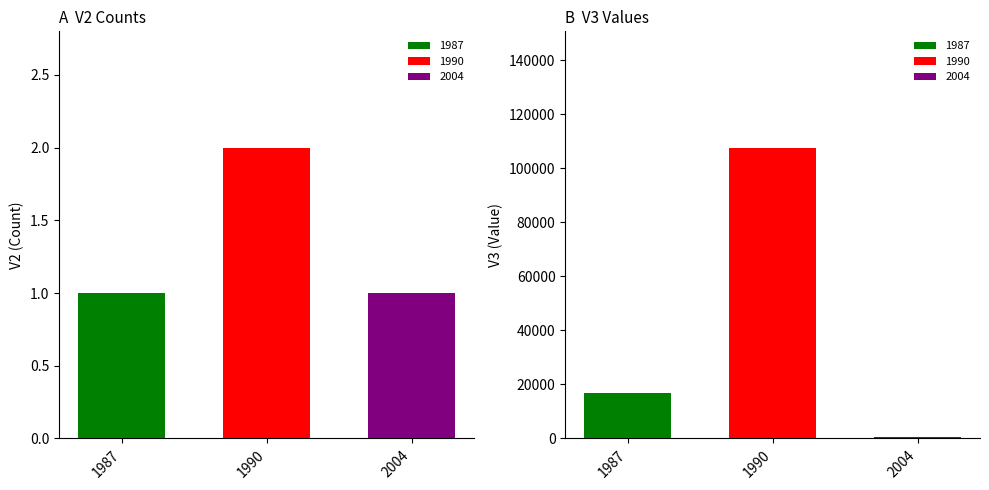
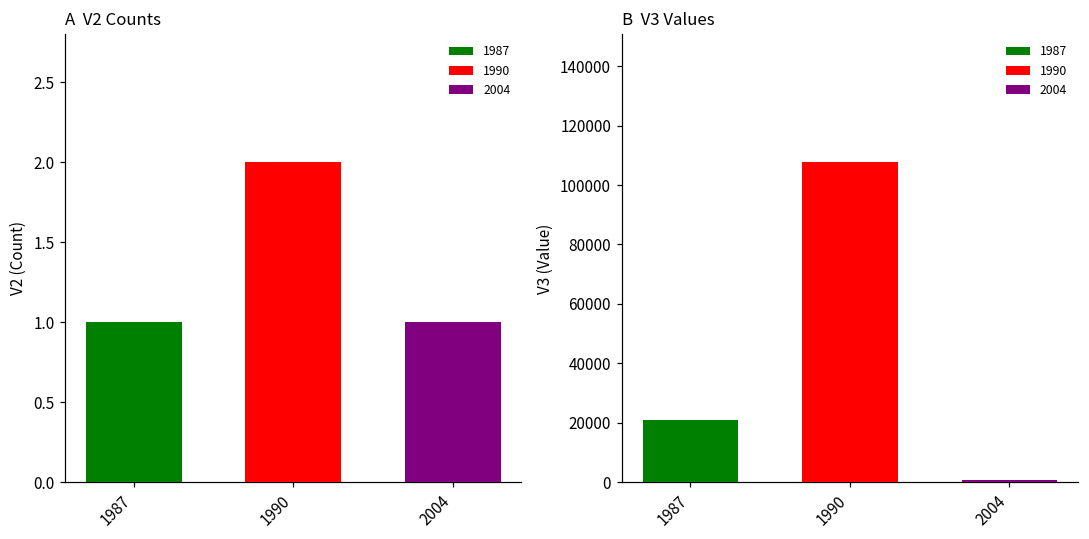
  {
    "A V2 Counts": {
      "1987": 1.00,
      "1990": 2.00,
      "2004": 1.00
    },
    "B V3 Values": {
-     "1987": 17000,
+     "1987": 21000,
      "1990": 108000
    }
  }
